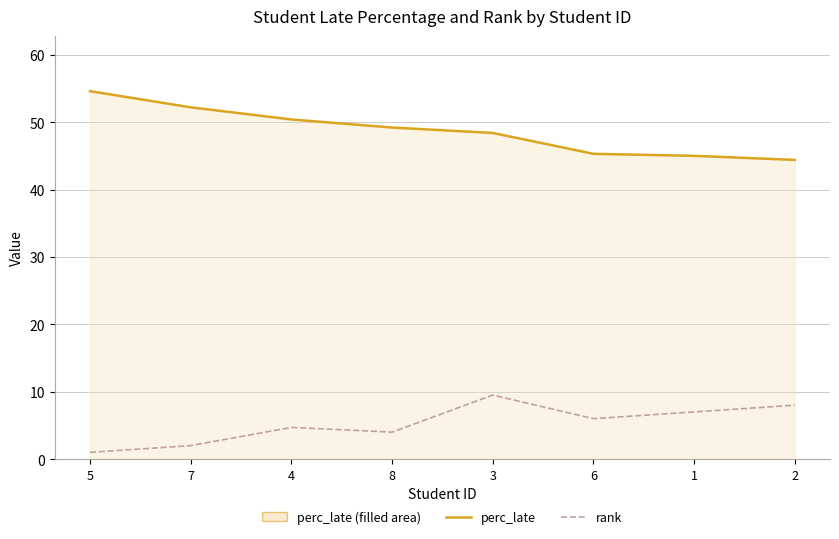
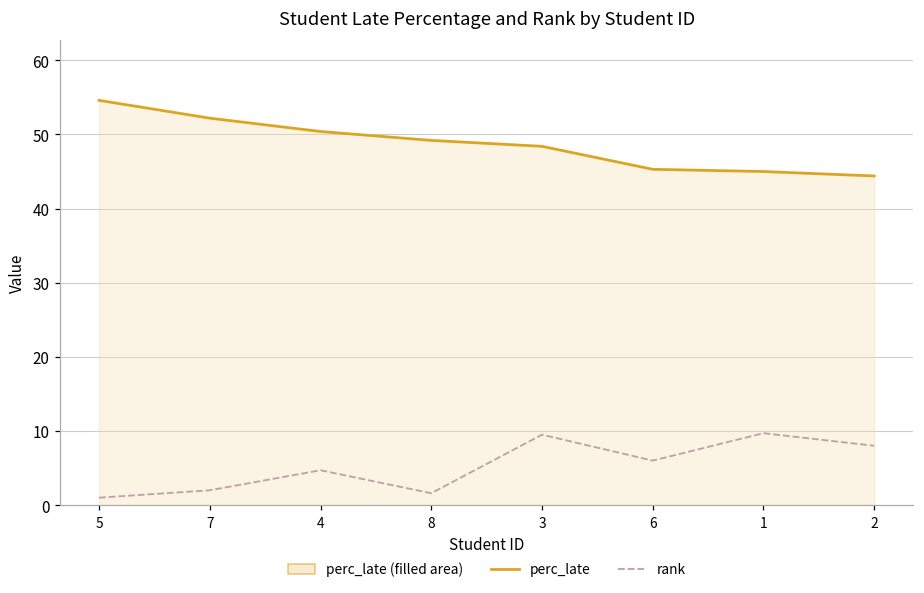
  {
    "rank": {
      "5": 1,
      "7": 2,
      "4": 5,
-     "8": 4,
+     "8": 2,
      "3": 10,
      "6": 6,
-     "1": 7,
+     "1": 10,
      "2": 8
    }
  }
